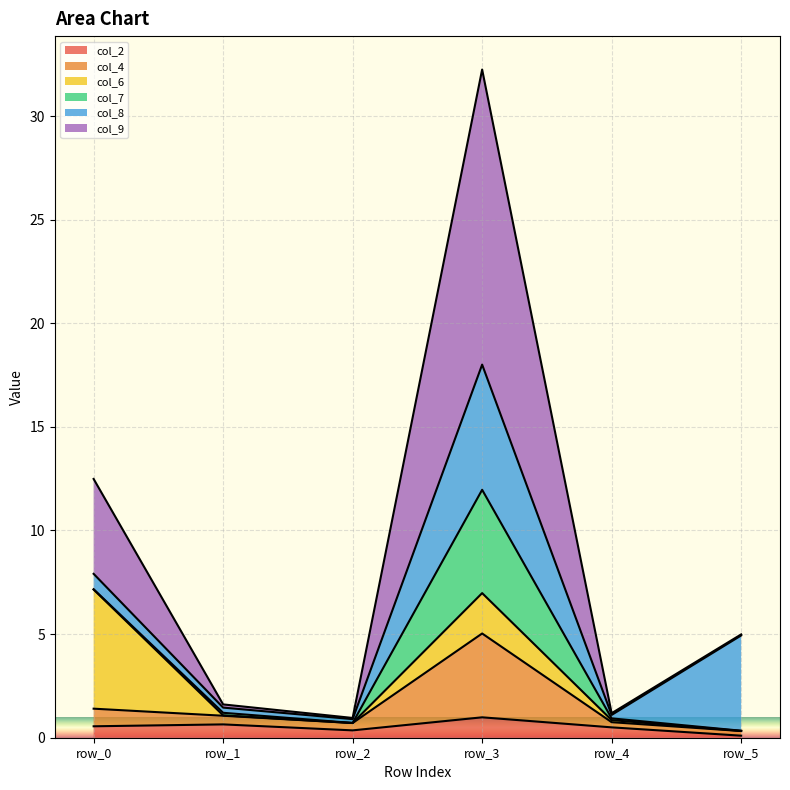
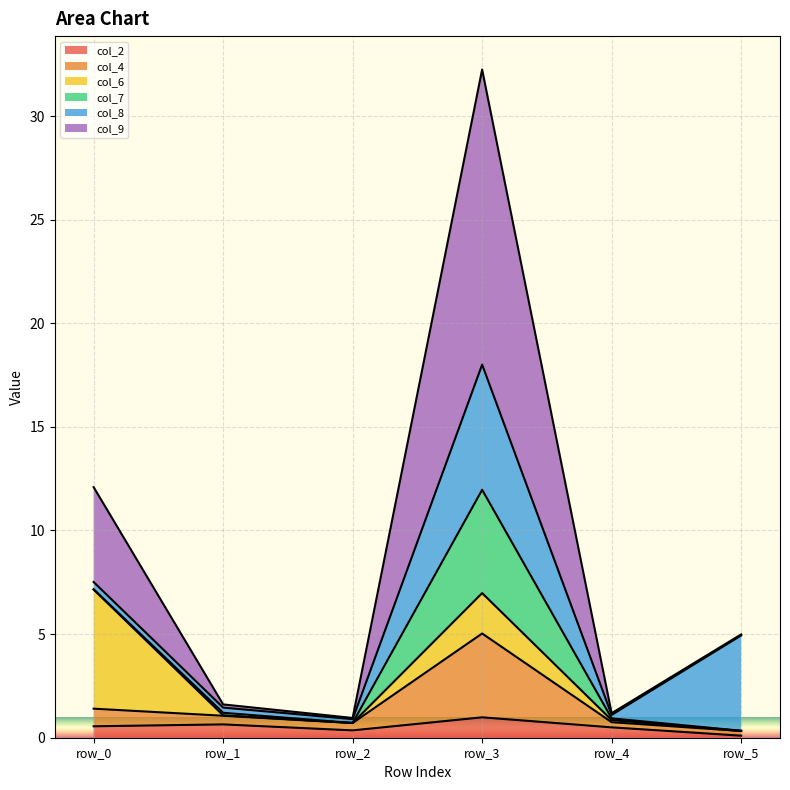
  {
    "col_6": {
      "row_3": 1.9
    },
    "col_7": {
      "row_1": 0.1,
      "row_3": 5.0
    },
    "col_8": {
-     "row_0": 0.7,
+     "row_0": 0.3,
      "row_1": 0.3,
      "row_3": 6.0
    },
    "col_9": {
      "row_0": 4.6,
      "row_1": 0.2,
      "row_3": 14.2
    }
  }
